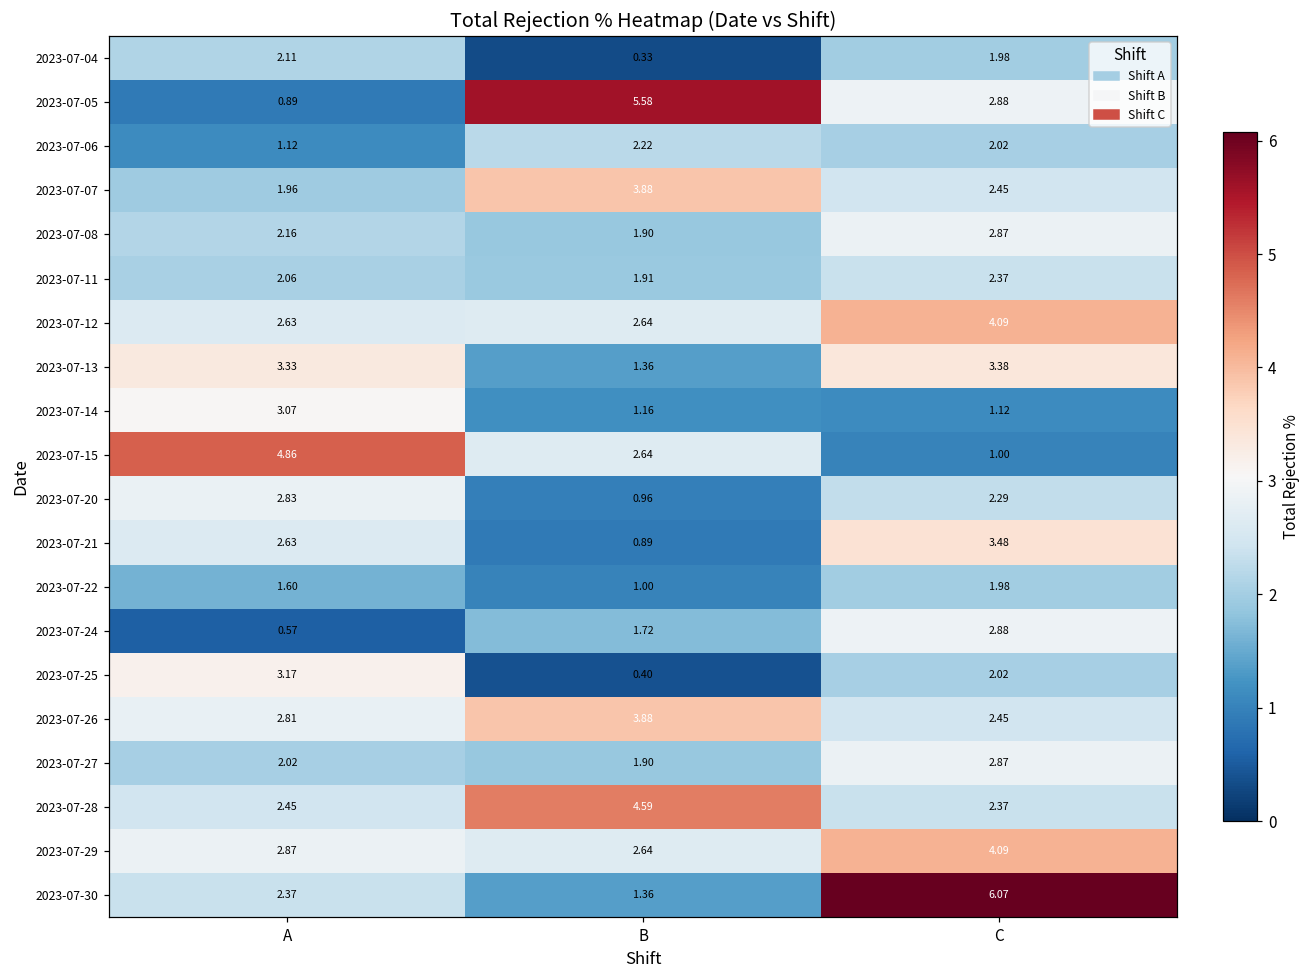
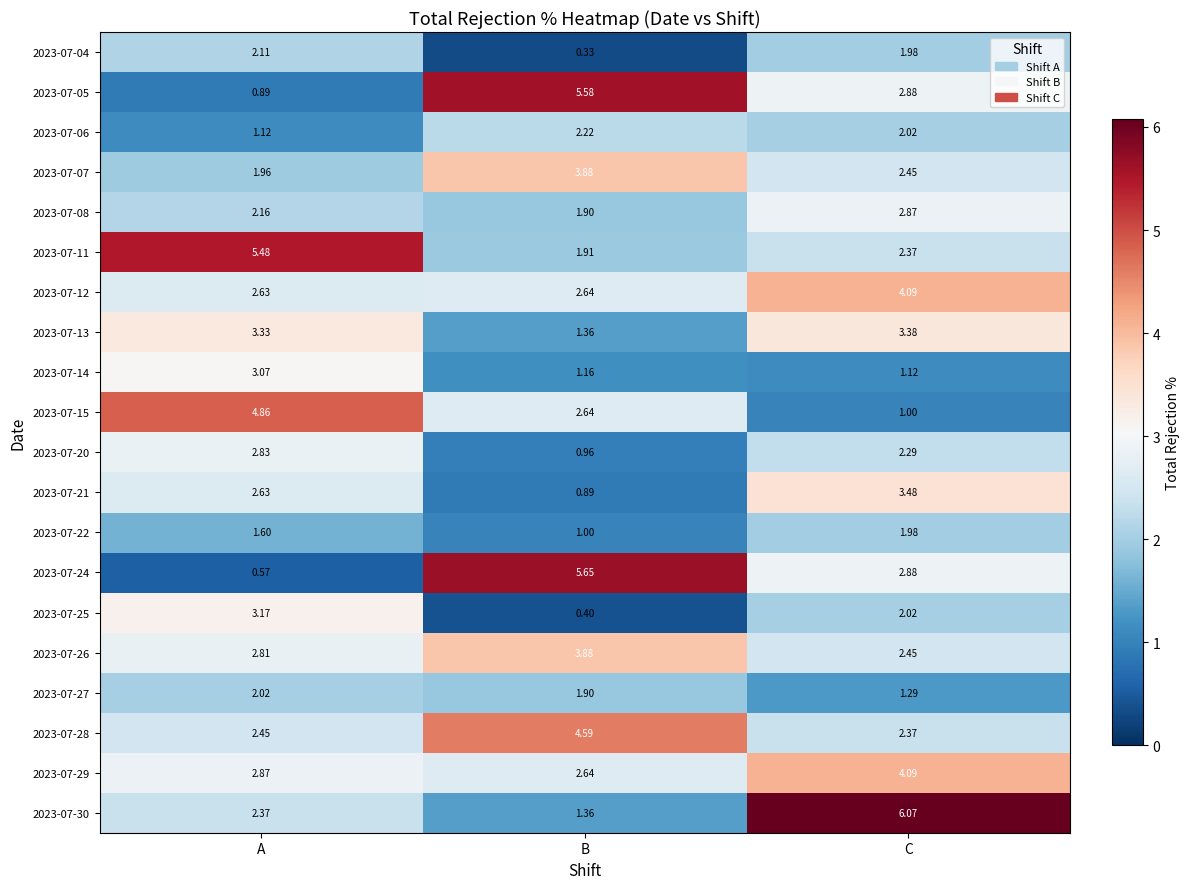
  {
    "2023-07-04": {
      "A": 2.11,
      "B": 0.33,
      "C": 1.98
    },
    "2023-07-05": {
      "A": 0.89,
      "B": 5.58,
      "C": 2.88
    },
    "2023-07-06": {
      "A": 1.12,
      "B": 2.22,
      "C": 2.02
    },
    "2023-07-07": {
      "A": 1.96,
      "B": 3.88,
      "C": 2.45
    },
    "2023-07-08": {
      "A": 2.16,
      "B": 1.90,
      "C": 2.87
    },
    "2023-07-11": {
-     "A": 2.06,
+     "A": 5.48,
      "B": 1.91,
      "C": 2.37
    },
    "2023-07-12": {
      "A": 2.63,
      "B": 2.64,
      "C": 4.09
    },
    "2023-07-13": {
      "A": 3.33,
      "B": 1.36,
      "C": 3.38
    },
    "2023-07-14": {
      "A": 3.07,
      "B": 1.16,
      "C": 1.12
    },
    "2023-07-15": {
      "A": 4.86,
      "B": 2.64,
      "C": 1.00
    },
    "2023-07-20": {
      "A": 2.83,
      "B": 0.96,
      "C": 2.29
    },
    "2023-07-21": {
      "A": 2.63,
      "B": 0.89,
      "C": 3.48
    },
    "2023-07-22": {
      "A": 1.60,
      "B": 1.00,
      "C": 1.98
    },
    "2023-07-24": {
      "A": 0.57,
-     "B": 1.72,
+     "B": 5.65,
      "C": 2.88
    },
    "2023-07-25": {
      "A": 3.17,
      "B": 0.40,
      "C": 2.02
    },
    "2023-07-26": {
      "A": 2.81,
      "B": 3.88,
      "C": 2.45
    },
    "2023-07-27": {
      "A": 2.02,
      "B": 1.90,
-     "C": 2.87
+     "C": 1.29
    },
    "2023-07-28": {
      "A": 2.45,
      "B": 4.59,
      "C": 2.37
    },
    "2023-07-29": {
      "A": 2.87,
      "B": 2.64,
      "C": 4.09
    },
    "2023-07-30": {
      "A": 2.37,
      "B": 1.36,
      "C": 6.07
    }
  }
